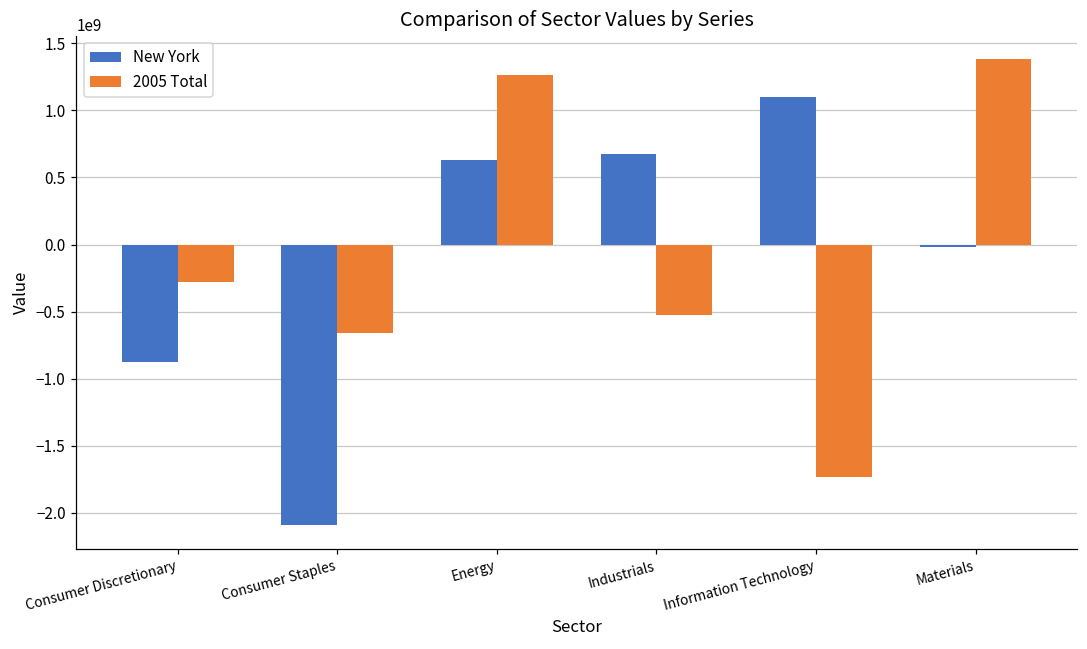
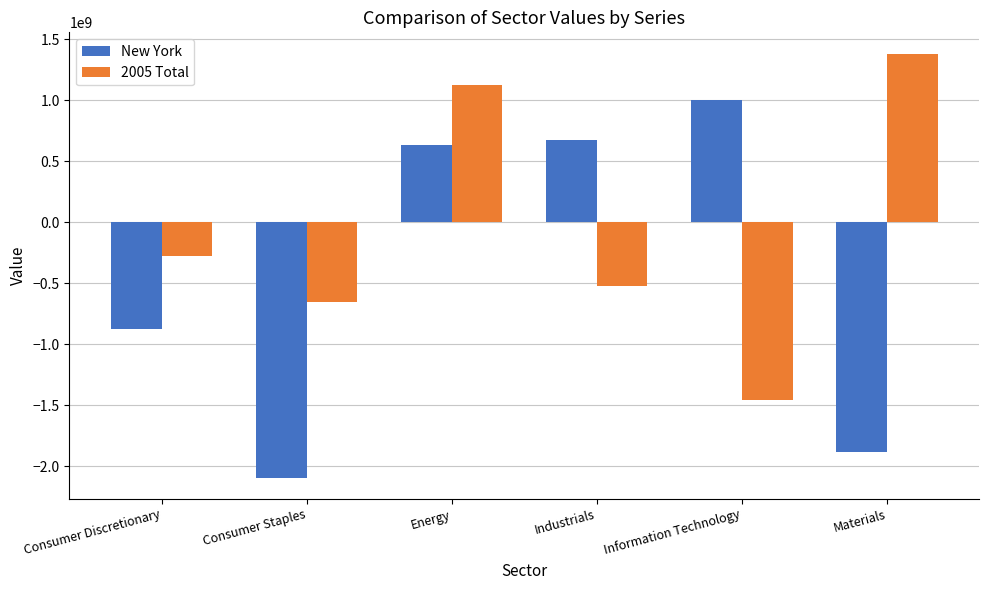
  {
    "New York": {
      "Consumer Discretionary": -870000000,
      "Consumer Staples": -2090000000,
      "Energy": 630000000,
      "Industrials": 670000000,
-     "Information Technology": 1100000000,
-     "Materials": -20000000
+     "Information Technology": 1000000000,
+     "Materials": -1880000000
    },
    "2005 Total": {
      "Consumer Discretionary": -280000000,
      "Consumer Staples": -660000000,
-     "Energy": 1260000000,
+     "Energy": 1120000000,
      "Industrials": -520000000,
-     "Information Technology": -1740000000,
+     "Information Technology": -1460000000,
      "Materials": 1380000000
    }
  }
